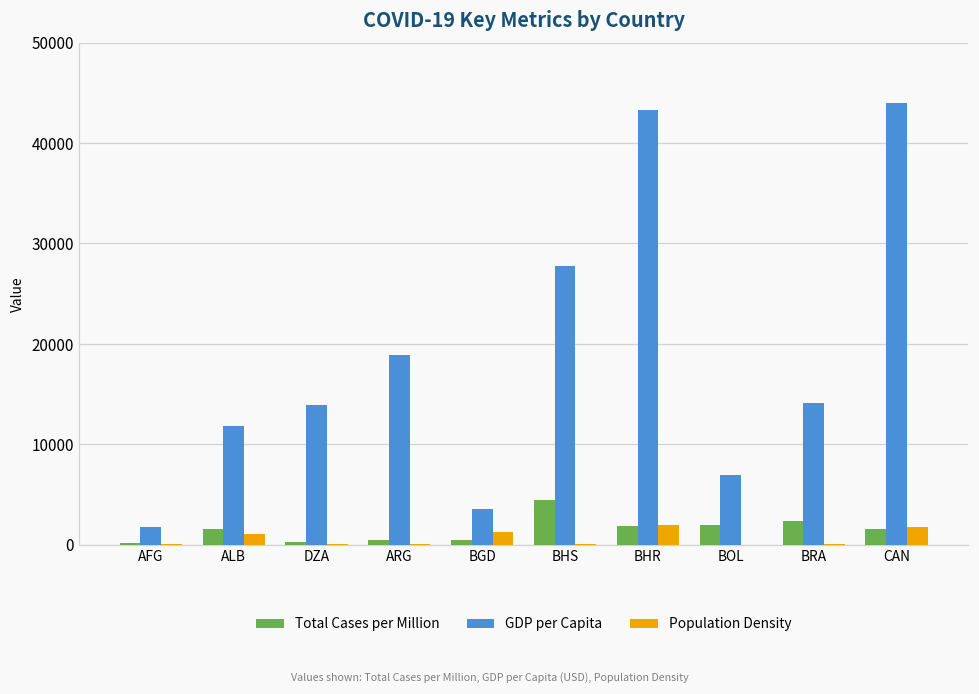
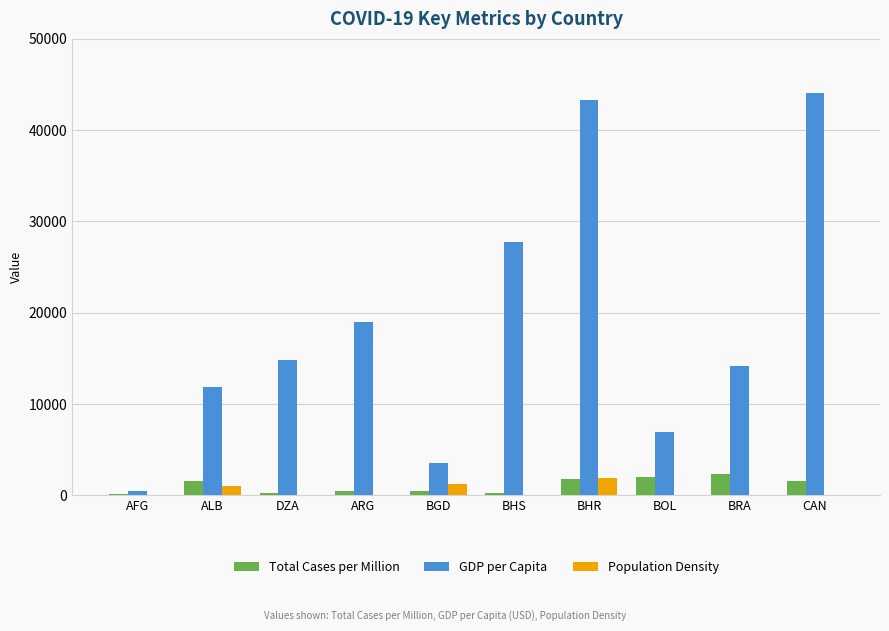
  {
    "Total Cases per Million": {
      "ALB": 2000,
      "ARG": 0,
      "BGD": 0,
-     "BHS": 4000,
+     "BHS": 0,
      "BHR": 2000,
      "BOL": 2000,
      "BRA": 2000,
      "CAN": 2000
    },
    "GDP per Capita": {
-     "AFG": 2000,
+     "AFG": 0,
      "ALB": 12000,
-     "DZA": 14000,
+     "DZA": 15000,
      "ARG": 19000,
      "BGD": 4000,
      "BHS": 28000,
      "BHR": 43000,
      "BOL": 7000,
      "BRA": 14000,
      "CAN": 44000
    },
    "Population Density": {
      "ALB": 1000,
      "BGD": 1000,
      "BHR": 2000,
-     "CAN": 2000
+     "CAN": 0
    }
  }
